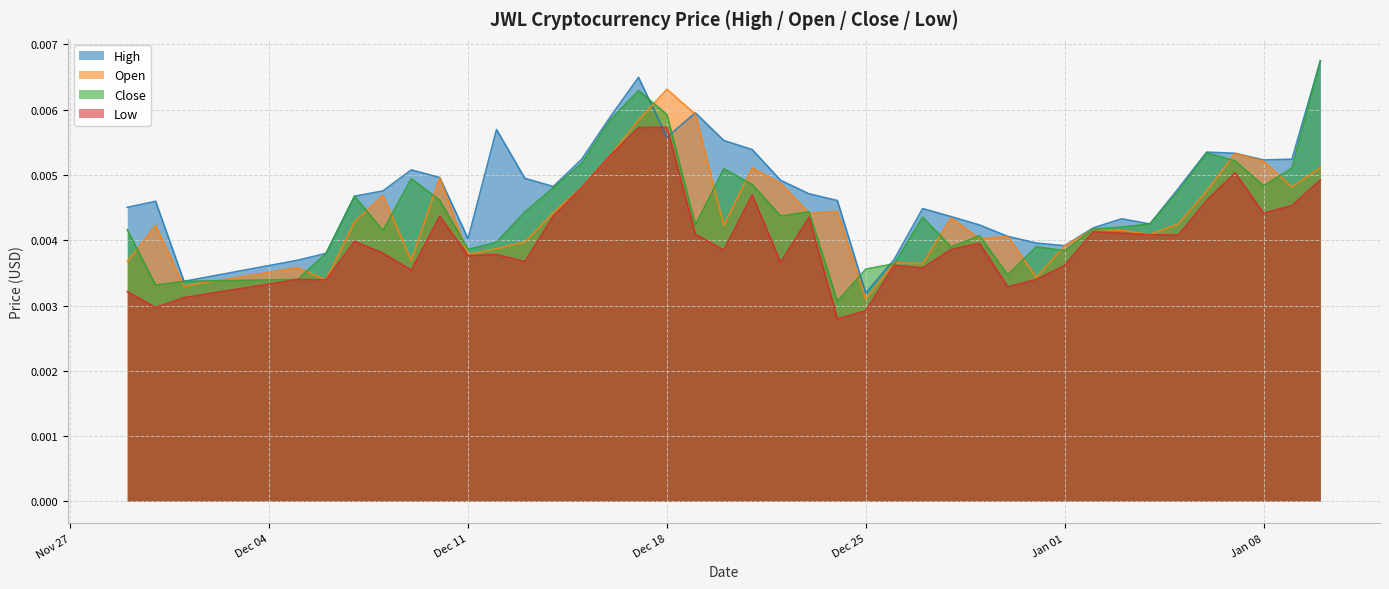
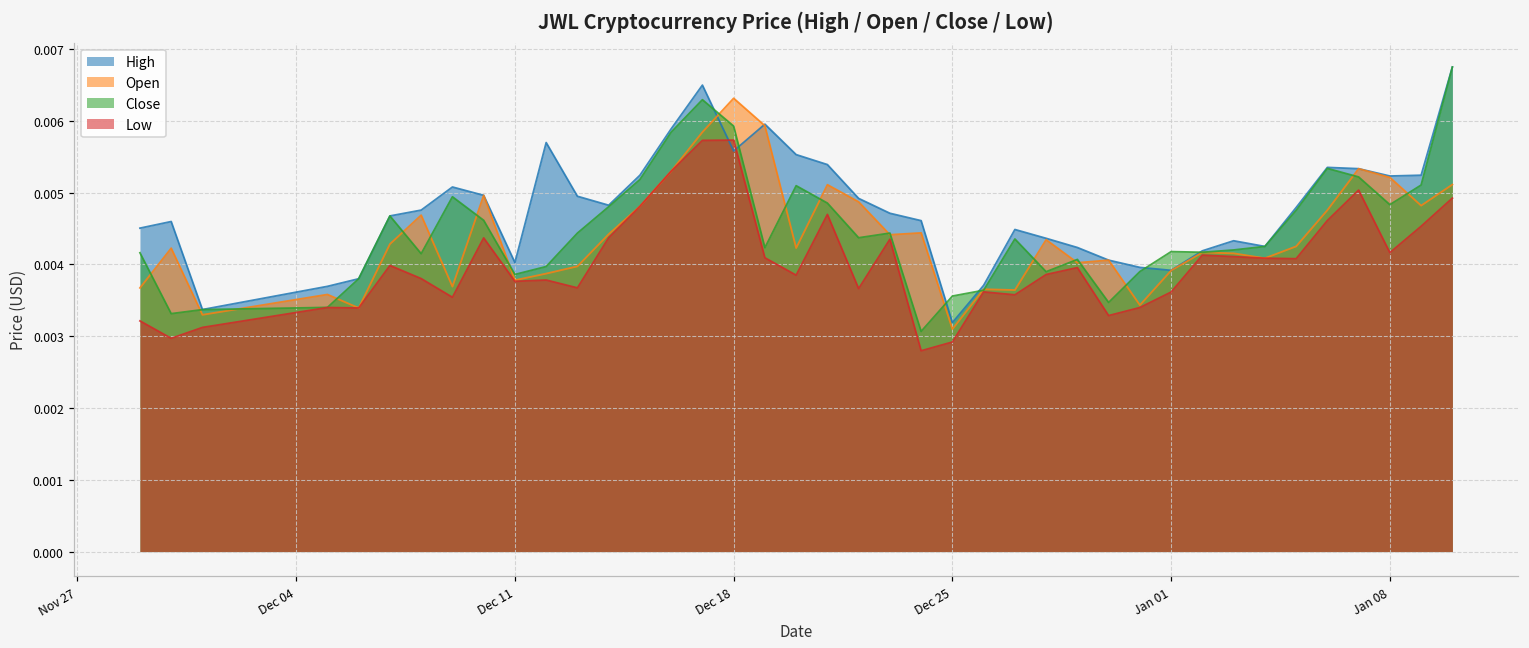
  {
    "High": {
      "Dec 11": 0.0040,
      "Dec 18": 0.0056,
      "Dec 25": 0.0032
    },
    "Open": {
      "Dec 18": 0.0063,
      "Dec 25": 0.0031
    },
    "Close": {
      "Dec 11": 0.0039,
      "Dec 18": 0.0059,
      "Dec 25": 0.0036,
-     "Jan 01": 0.0038,
+     "Jan 01": 0.0042,
      "Jan 08": 0.0048
    },
    "Low": {
      "Dec 18": 0.0057,
      "Dec 25": 0.0029,
      "Jan 01": 0.0036,
-     "Jan 08": 0.0044
+     "Jan 08": 0.0042
    }
  }
